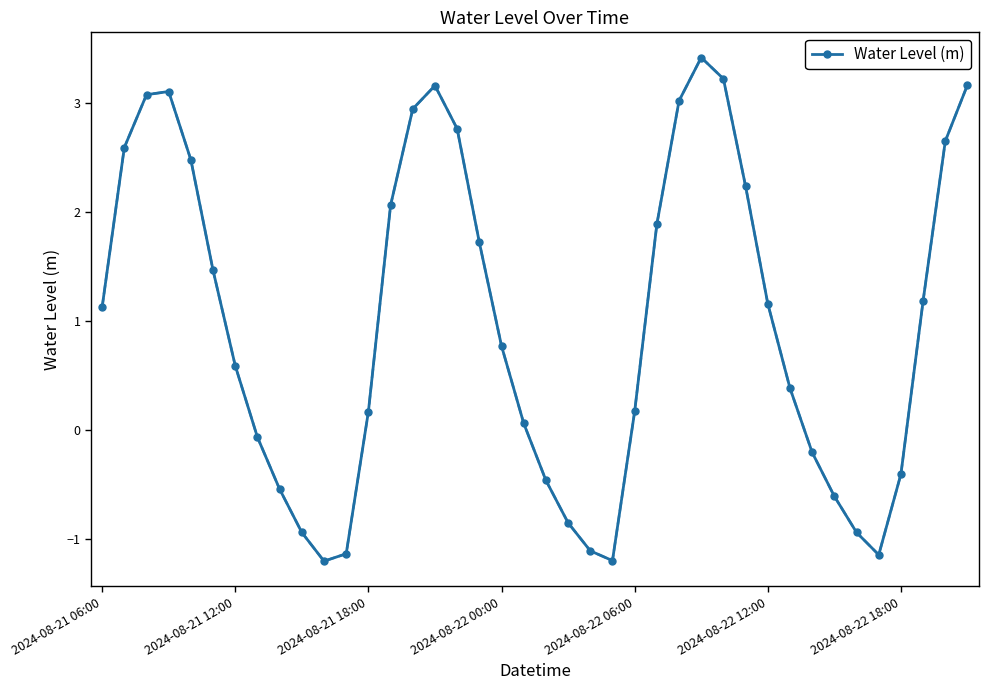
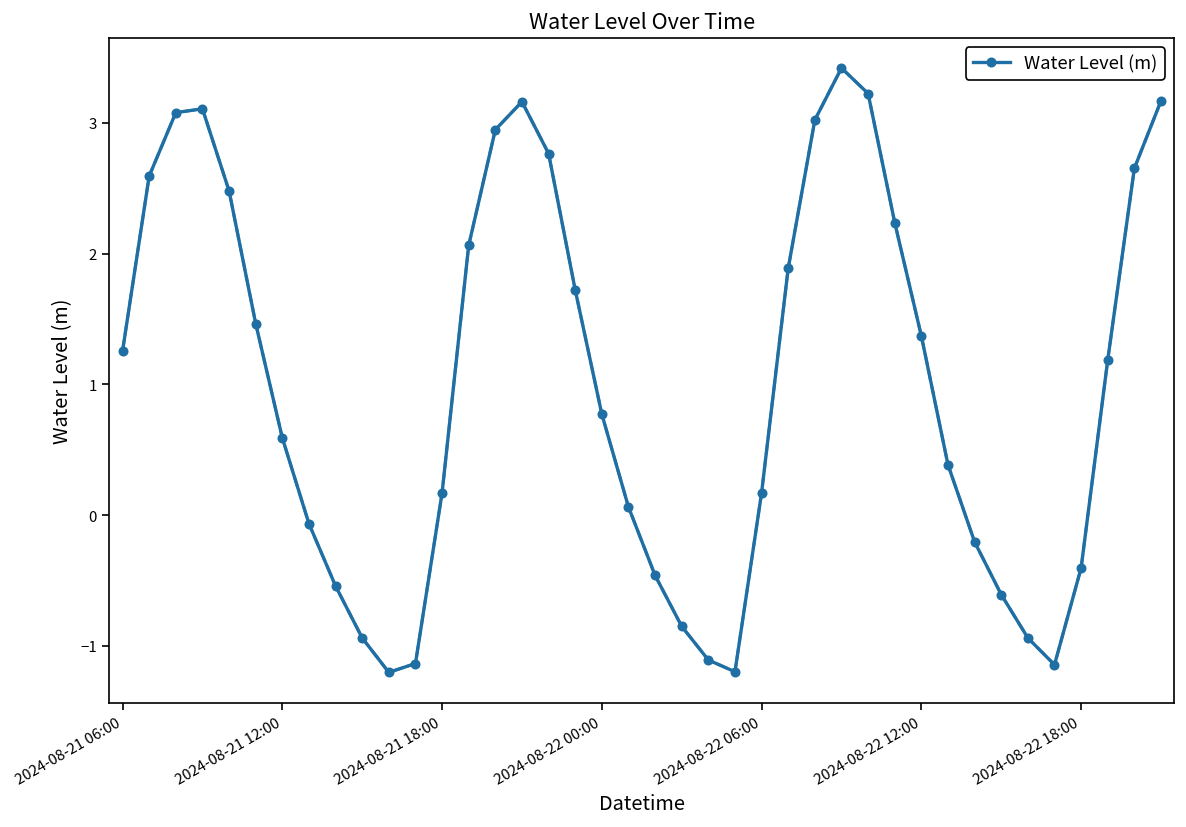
  {
-   "2024-08-21 06:00": 1.13,
+   "2024-08-21 06:00": 1.26,
    "2024-08-21 12:00": 0.59,
    "2024-08-21 18:00": 0.17,
    "2024-08-22 00:00": 0.77,
    "2024-08-22 06:00": 0.17,
-   "2024-08-22 12:00": 1.16,
+   "2024-08-22 12:00": 1.37,
    "2024-08-22 18:00": -0.40
  }
